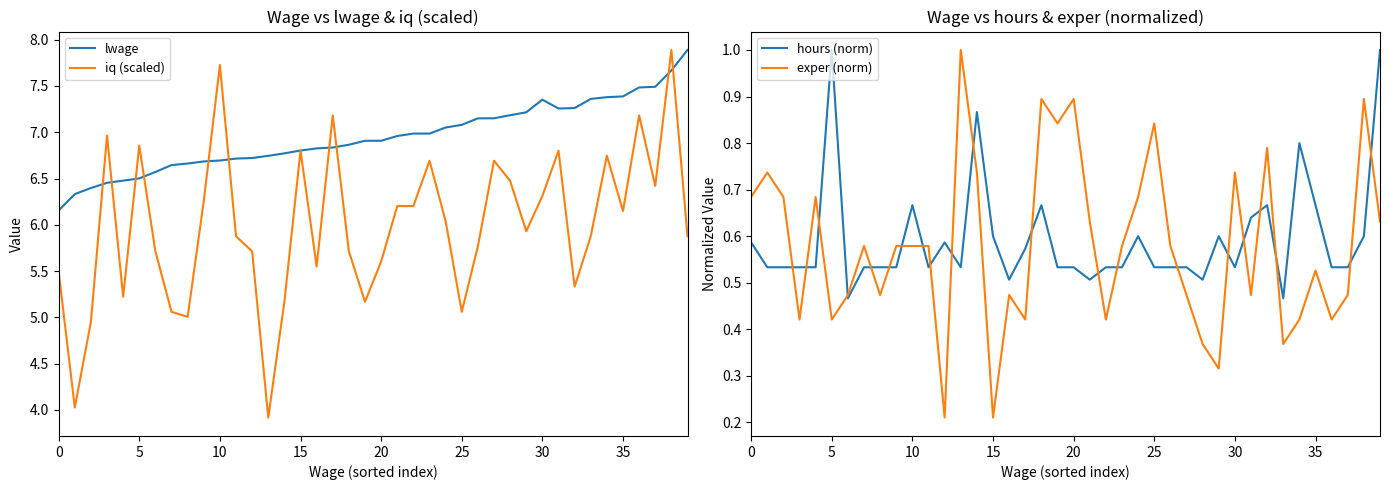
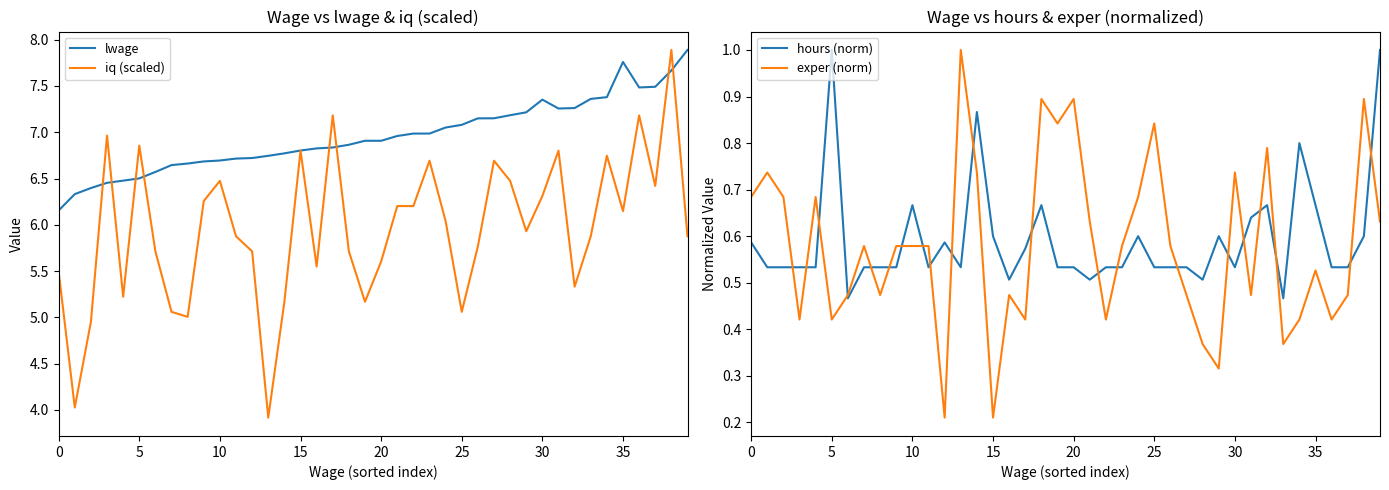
  {
    "Wage vs lwage & iq (scaled)": {
      "lwage": {
        "0": 6.2,
        "5": 6.5,
        "10": 6.7,
        "20": 6.9,
        "25": 7.1,
        "30": 7.4,
-       "35": 7.4
+       "35": 7.8
      },
      "iq (scaled)": {
        "0": 5.5,
        "5": 6.9,
-       "10": 7.7,
+       "10": 6.5,
        "20": 5.6,
        "25": 5.1,
        "30": 6.3,
        "35": 6.1
      }
    },
    "Wage vs hours & exper (normalized)": {
      "hours (norm)": {
        "0": 0.59,
        "10": 0.67,
        "15": 0.60,
        "20": 0.53,
        "25": 0.53,
        "30": 0.53,
        "35": 0.67
      },
      "exper (norm)": {
        "0": 0.68,
        "5": 0.42,
        "10": 0.58,
        "15": 0.21,
        "20": 0.89,
        "25": 0.84,
        "30": 0.74,
        "35": 0.53
      }
    }
  }
